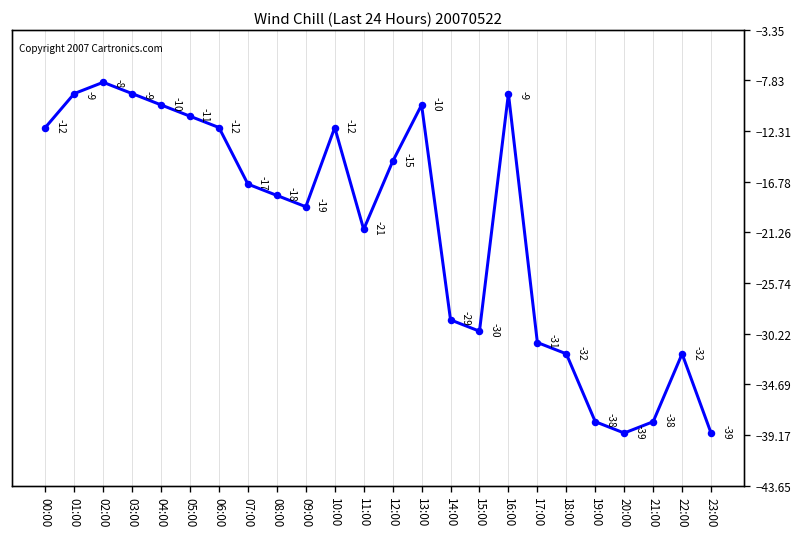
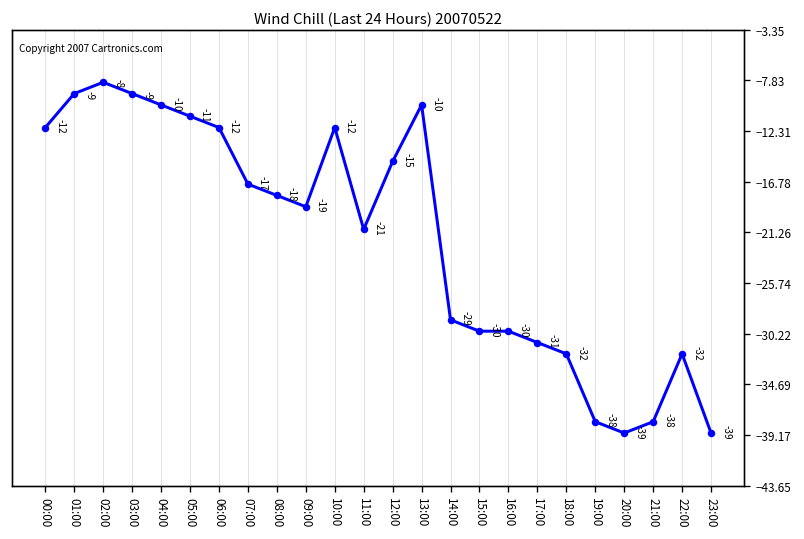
  {
    "00:00": -12,
    "01:00": -9,
    "02:00": -8,
    "03:00": -9,
    "04:00": -10,
    "05:00": -11,
    "06:00": -12,
    "07:00": -17,
    "08:00": -18,
    "09:00": -19,
    "10:00": -12,
    "11:00": -21,
    "12:00": -15,
    "13:00": -10,
    "14:00": -29,
    "15:00": -30,
-   "16:00": -9,
+   "16:00": -30,
    "17:00": -31,
    "18:00": -32,
    "19:00": -38,
    "20:00": -39,
    "21:00": -38,
    "22:00": -32,
    "23:00": -39
  }
